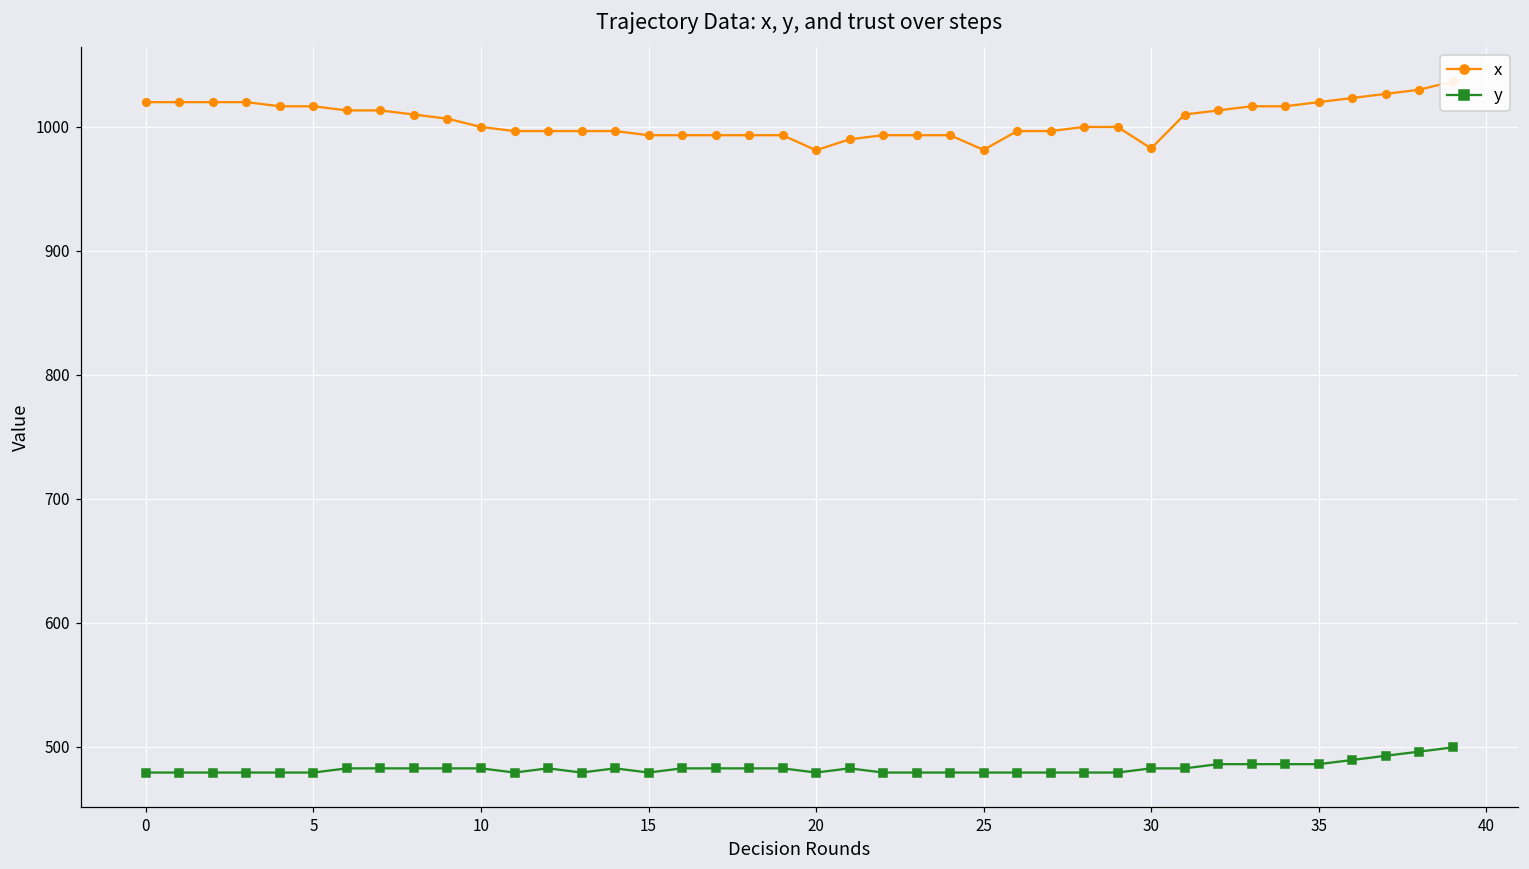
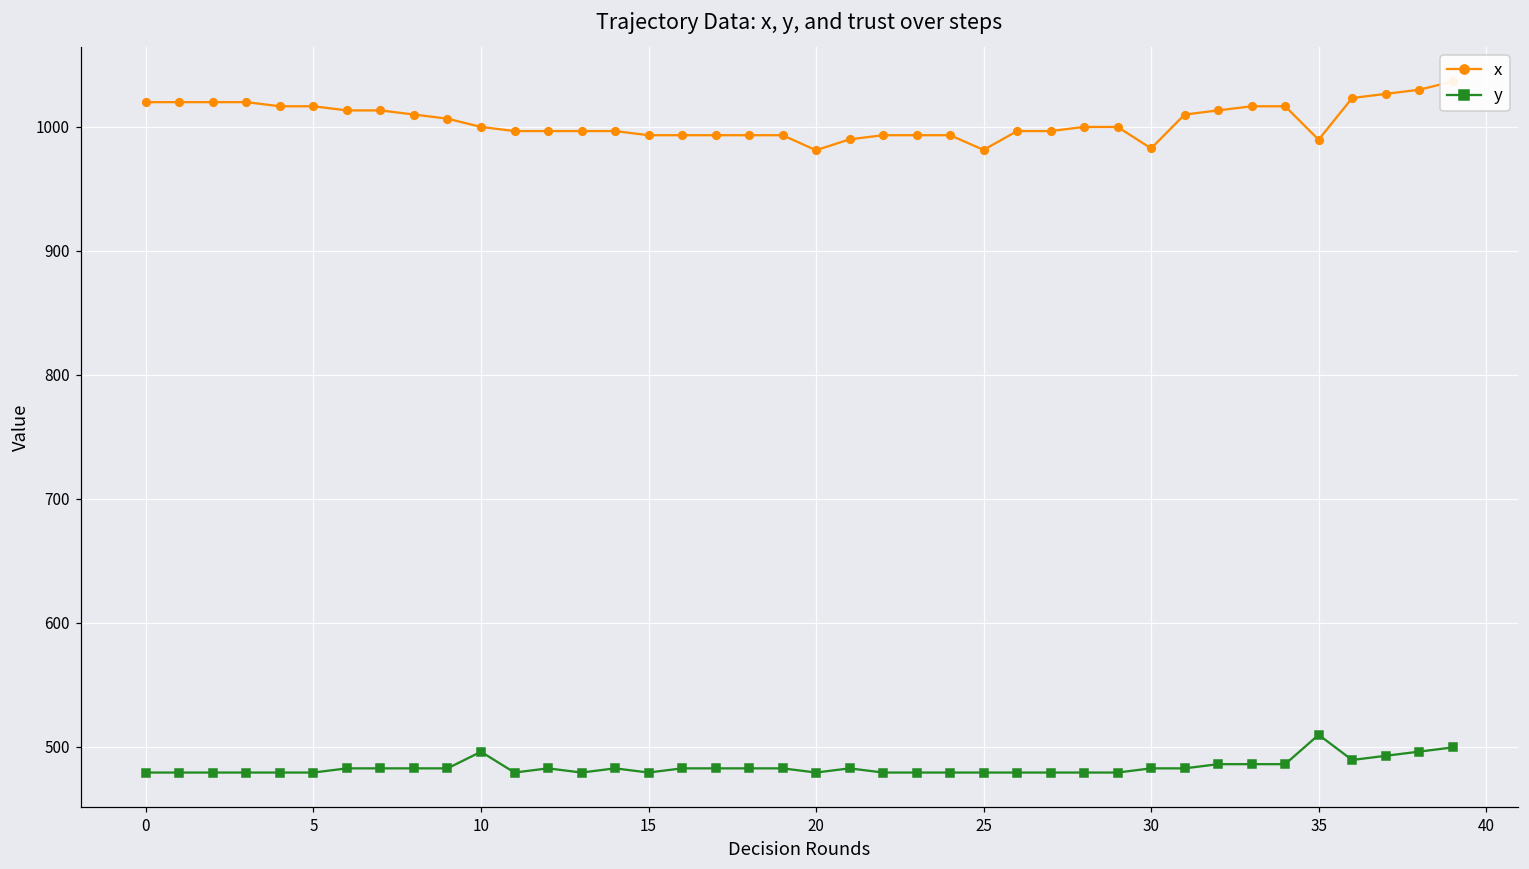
  {
    "x": {
      "0": 1020,
      "5": 1017,
      "10": 1000,
      "15": 993,
      "20": 981,
      "25": 981,
      "30": 983,
-     "35": 1020
+     "35": 990
    },
    "y": {
      "0": 479,
      "5": 479,
-     "10": 483,
+     "10": 496,
      "15": 479,
      "20": 479,
      "25": 479,
      "30": 483,
-     "35": 486
+     "35": 510
    }
  }
